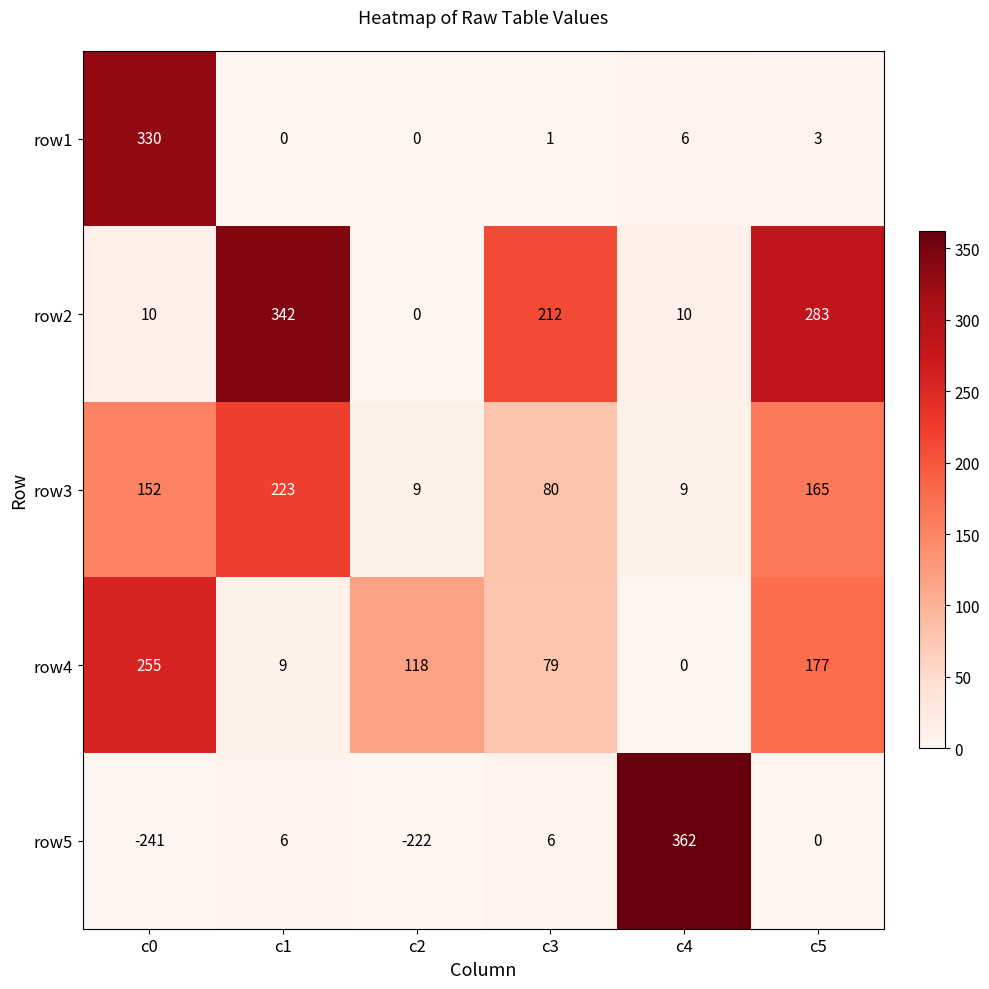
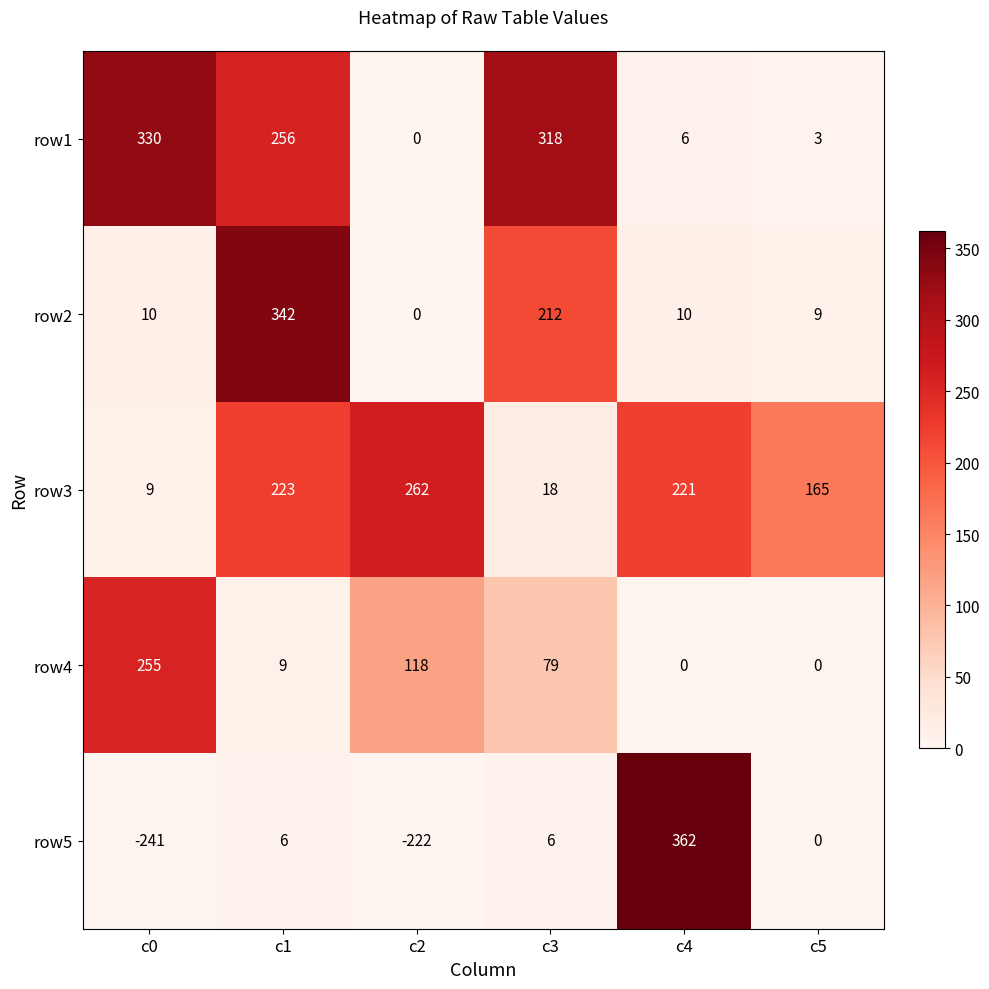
  {
    "row1": {
      "c0": 330,
-     "c1": 0,
+     "c1": 256,
      "c2": 0,
-     "c3": 1,
+     "c3": 318,
      "c4": 6,
      "c5": 3
    },
    "row2": {
      "c0": 10,
      "c1": 342,
      "c2": 0,
      "c3": 212,
      "c4": 10,
-     "c5": 283
+     "c5": 9
    },
    "row3": {
-     "c0": 152,
+     "c0": 9,
      "c1": 223,
-     "c2": 9,
-     "c3": 80,
-     "c4": 9,
+     "c2": 262,
+     "c3": 18,
+     "c4": 221,
      "c5": 165
    },
    "row4": {
      "c0": 255,
      "c1": 9,
      "c2": 118,
      "c3": 79,
      "c4": 0,
-     "c5": 177
+     "c5": 0
    },
    "row5": {
      "c0": -241,
      "c1": 6,
      "c2": -222,
      "c3": 6,
      "c4": 362,
      "c5": 0
    }
  }
